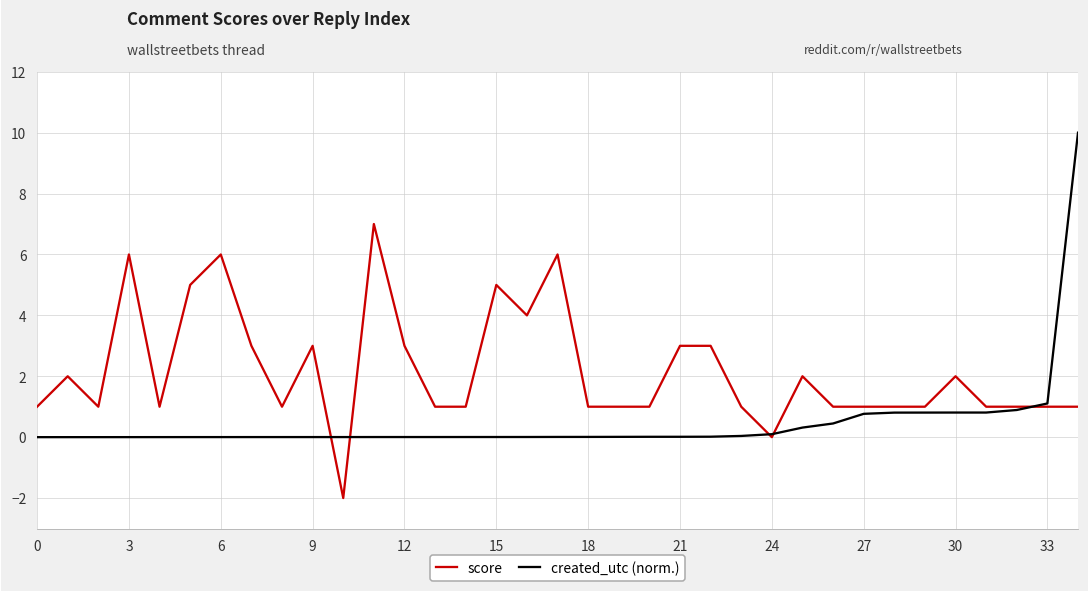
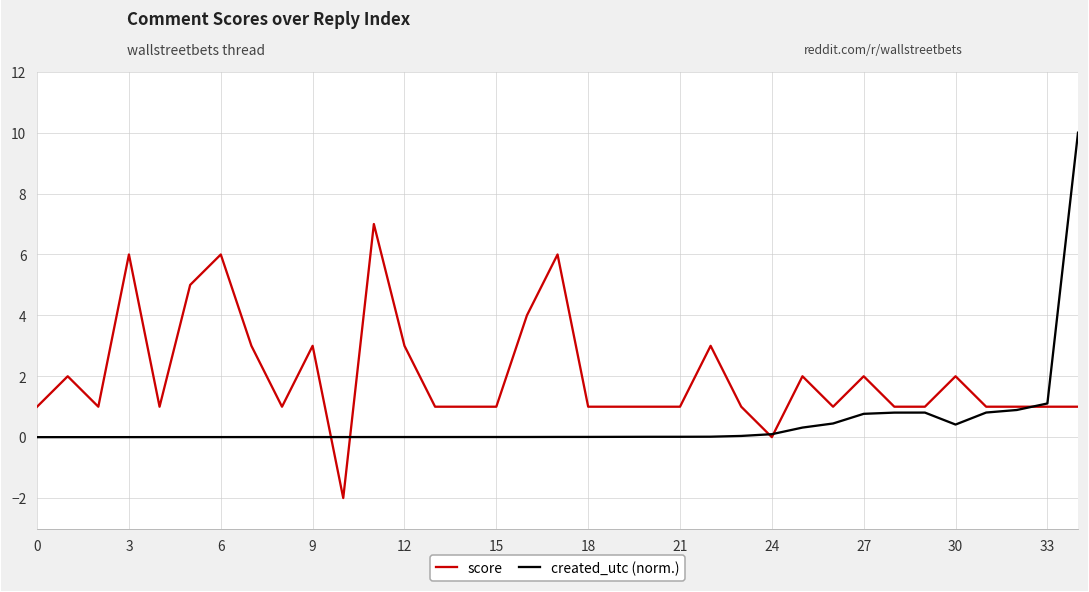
  {
    "score": {
      "0": 1,
      "3": 6,
      "6": 6,
      "9": 3,
      "12": 3,
-     "15": 5,
+     "15": 1,
      "18": 1,
-     "21": 3,
+     "21": 1,
      "24": 0,
-     "27": 1,
+     "27": 2,
      "30": 2,
      "33": 1
    },
    "created_utc (norm.)": {
      "0": 0.0,
      "3": 0.0,
      "6": 0.0,
      "9": 0.0,
      "12": 0.0,
      "15": 0.0,
      "18": 0.0,
      "21": 0.0,
      "24": 0.1,
      "27": 0.8,
-     "30": 0.8,
+     "30": 0.4,
      "33": 1.1
    }
  }
